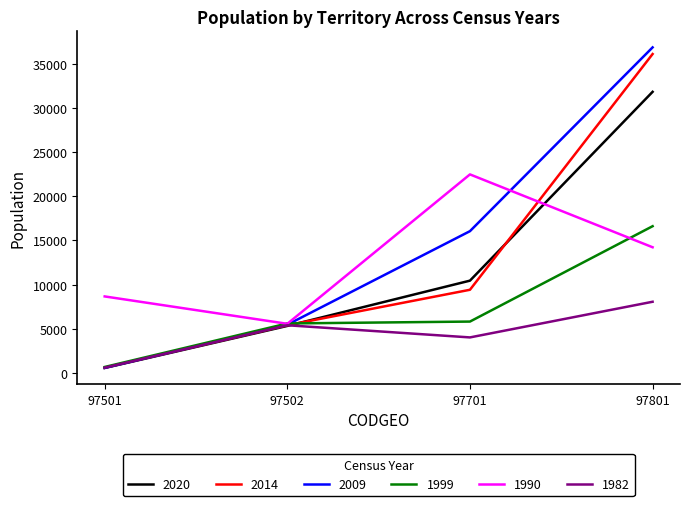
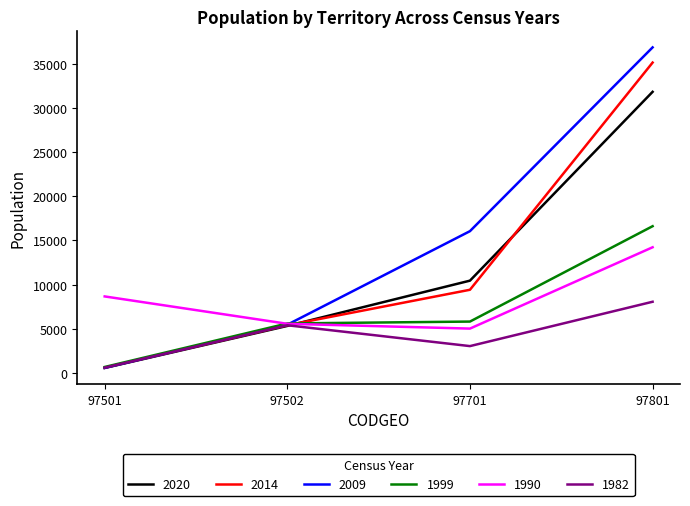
  {
    "2020": {
      "97701": 10000,
      "97801": 32000
    },
    "2014": {
      "97701": 9000,
-     "97801": 36000
+     "97801": 35000
    },
    "2009": {
      "97701": 16000,
      "97801": 37000
    },
    "1999": {
      "97701": 6000,
      "97801": 17000
    },
    "1990": {
      "97501": 9000,
-     "97701": 22000,
+     "97701": 5000,
      "97801": 14000
    },
    "1982": {
-     "97701": 4000,
+     "97701": 3000,
      "97801": 8000
    }
  }
